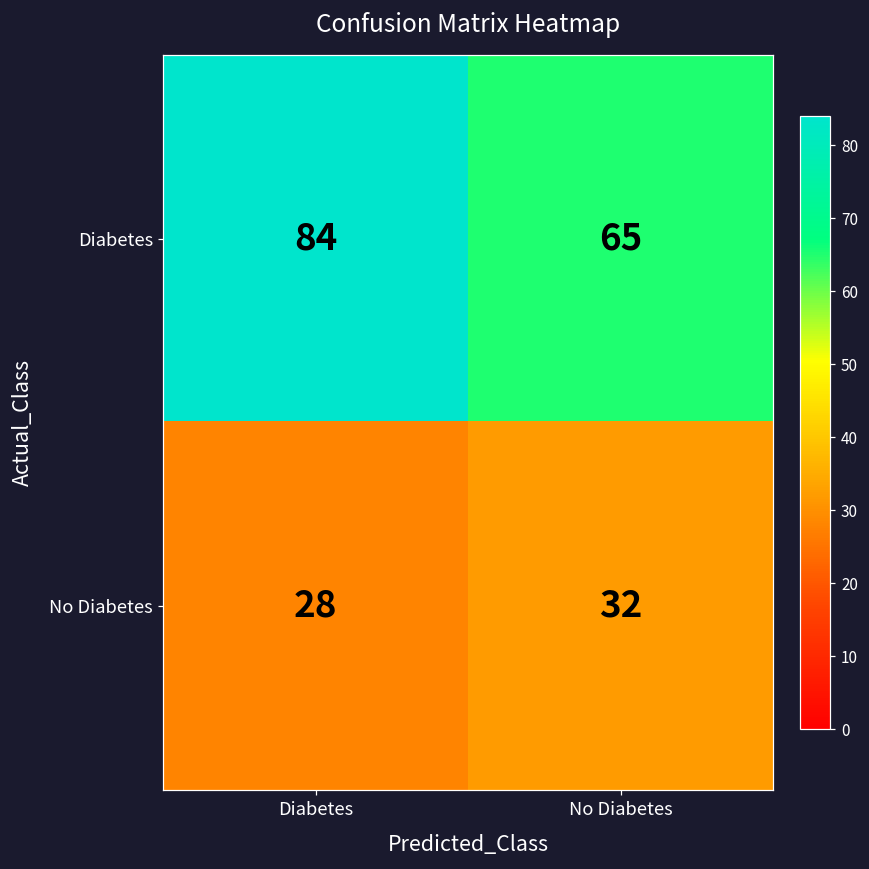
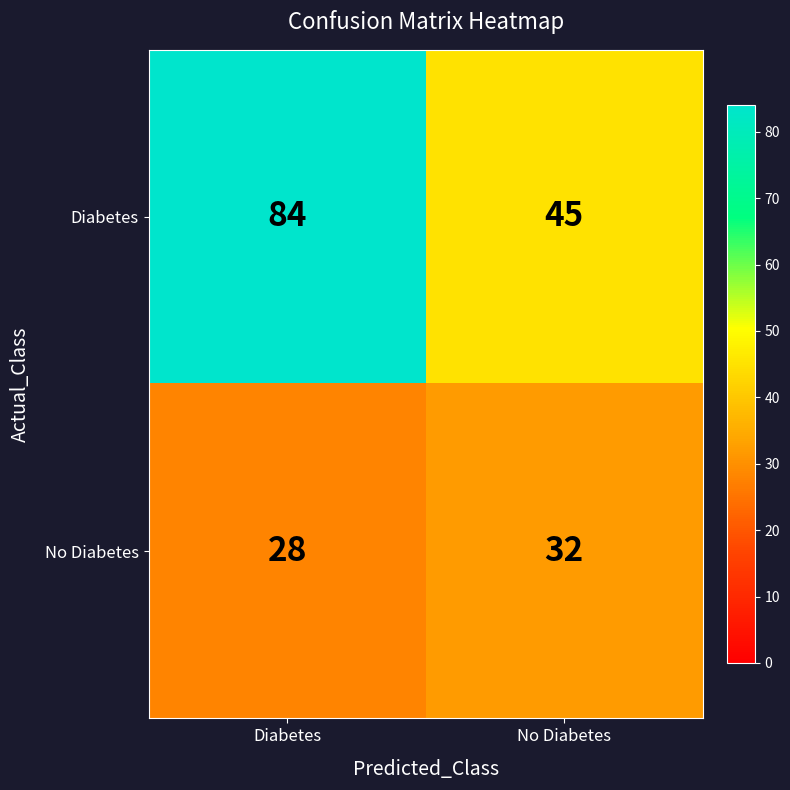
  {
    "Diabetes": {
      "Diabetes": 84,
-     "No Diabetes": 65
+     "No Diabetes": 45
    },
    "No Diabetes": {
      "Diabetes": 28,
      "No Diabetes": 32
    }
  }
